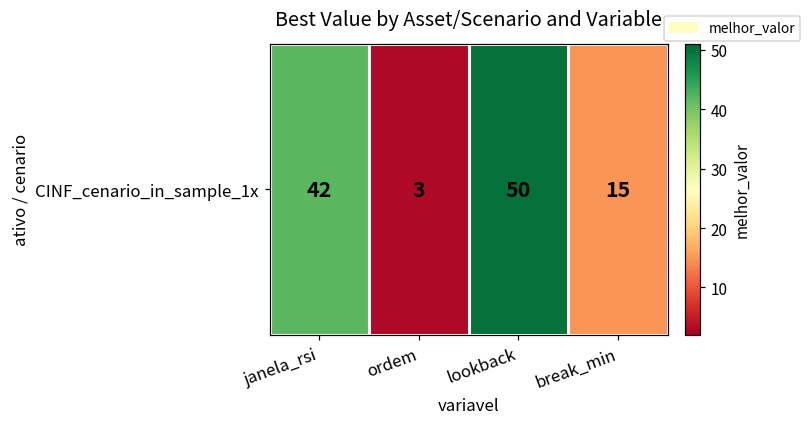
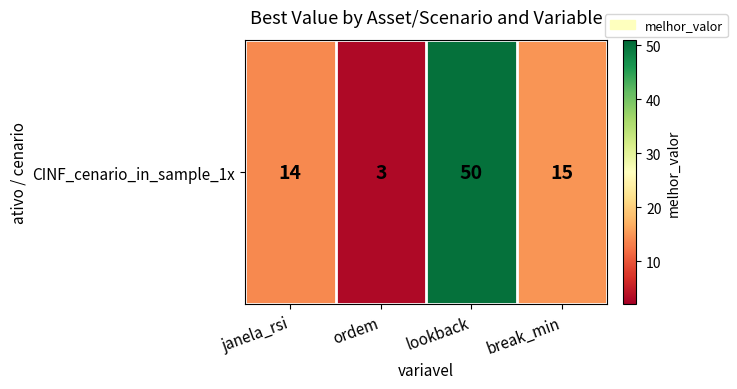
  {
    "CINF_cenario_in_sample_1x": {
-     "janela_rsi": 42,
+     "janela_rsi": 14,
      "ordem": 3,
      "lookback": 50,
      "break_min": 15
    }
  }
